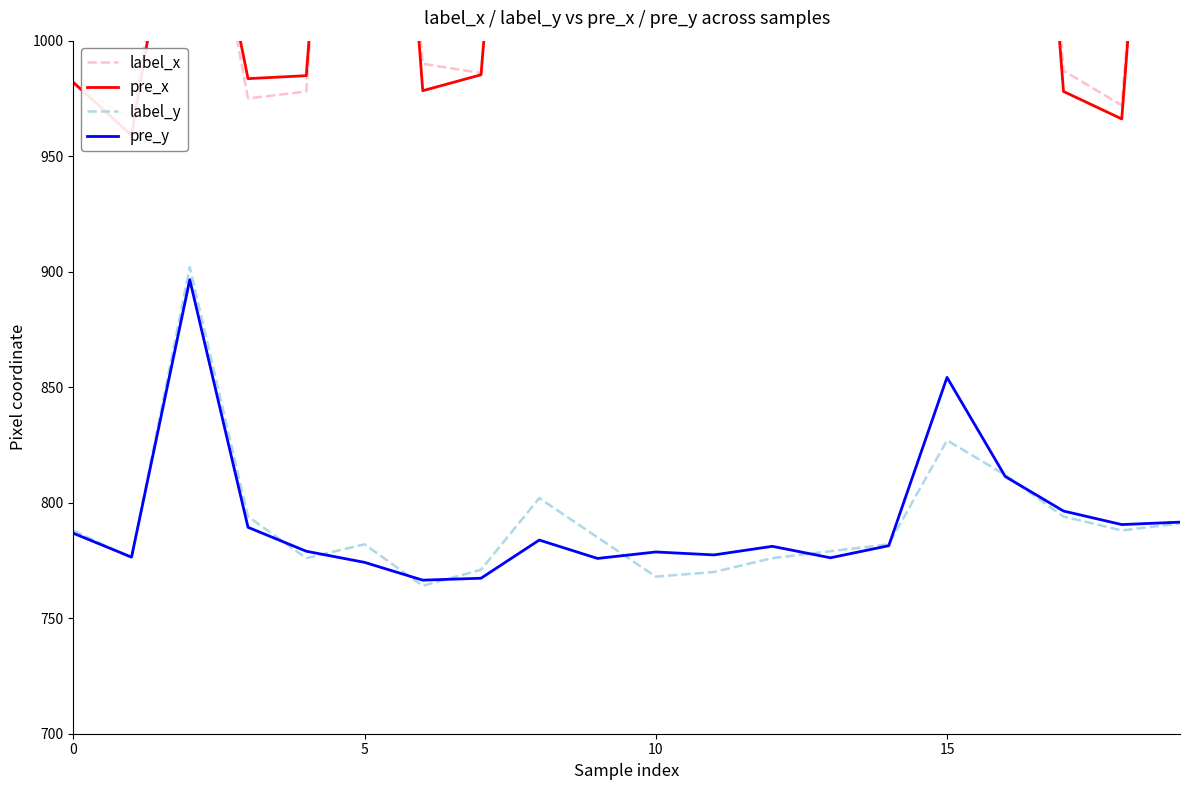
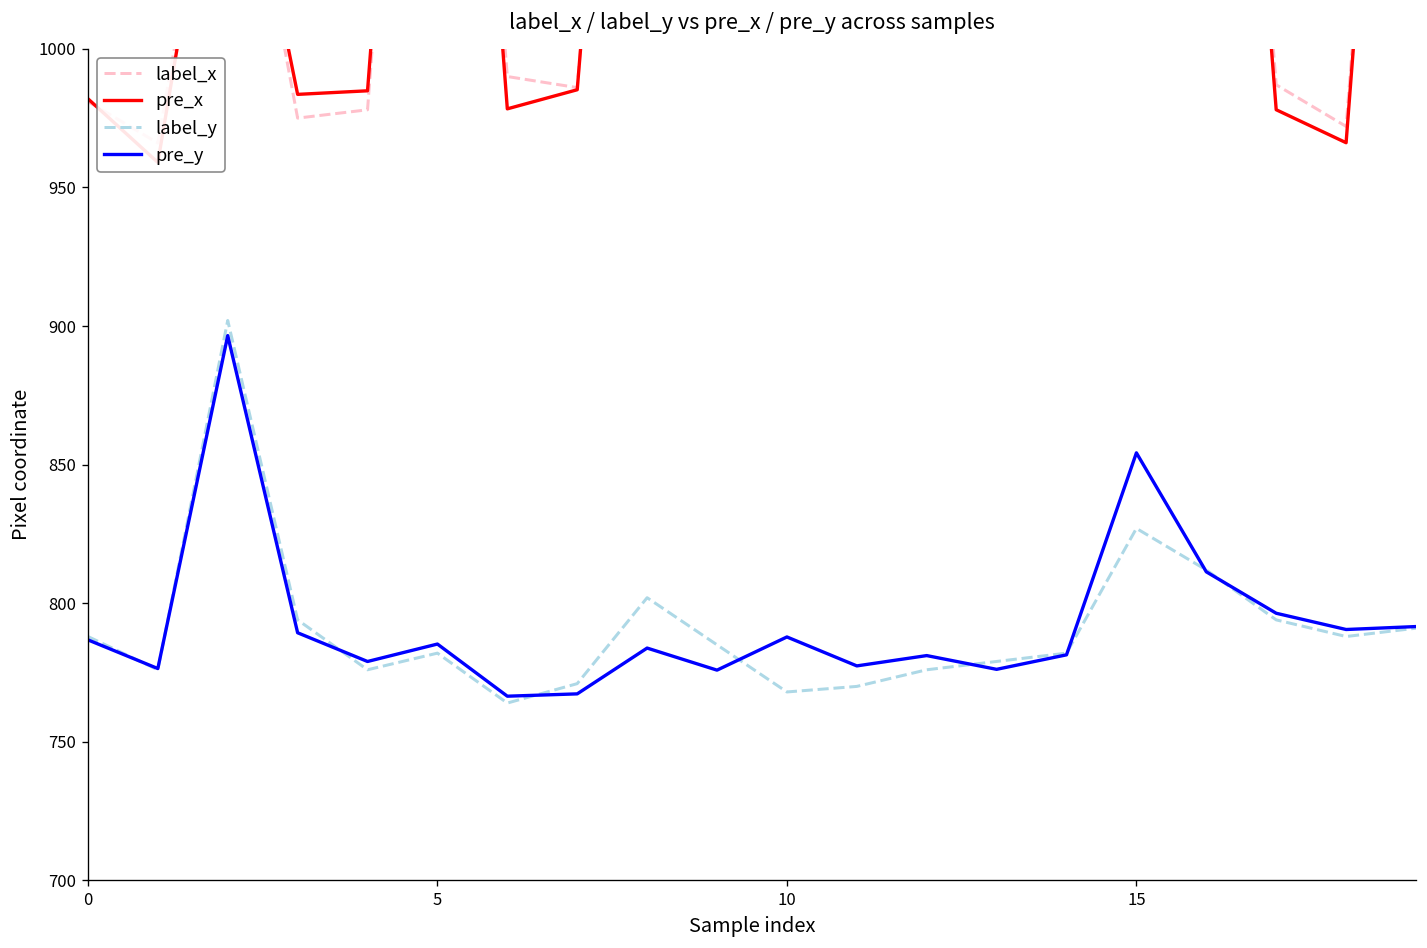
  {
    "label_y": {
      "0": 788,
      "5": 782,
      "10": 768,
      "15": 827
    },
    "pre_y": {
      "0": 787,
-     "5": 774,
-     "10": 779,
+     "5": 785,
+     "10": 788,
      "15": 854
    }
  }
